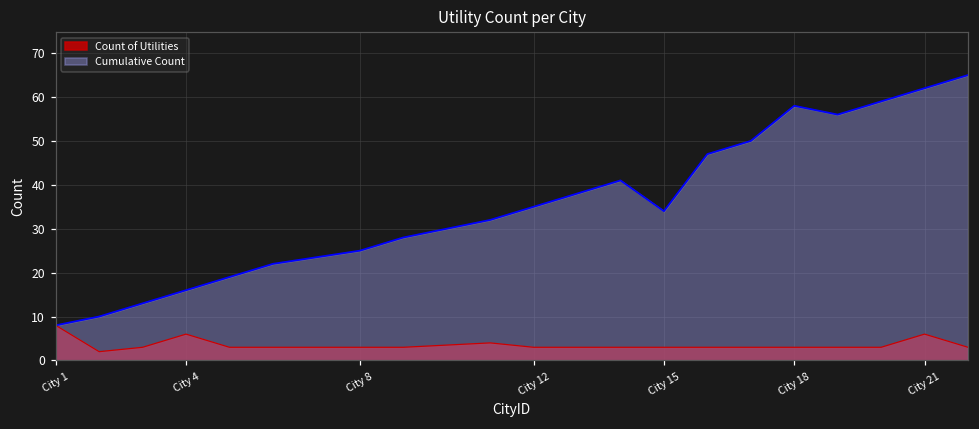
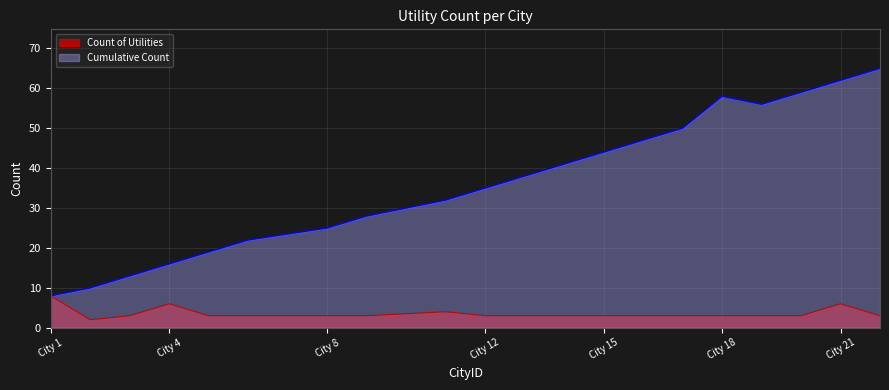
  {
    "Count of Utilities": {
      "City 4": 6,
      "City 8": 3,
      "City 12": 3,
      "City 15": 3,
      "City 18": 3,
      "City 21": 6
    },
    "Cumulative Count": {
      "City 4": 16,
      "City 8": 25,
      "City 12": 35,
-     "City 15": 34,
+     "City 15": 44,
      "City 18": 58,
      "City 21": 62
    }
  }
